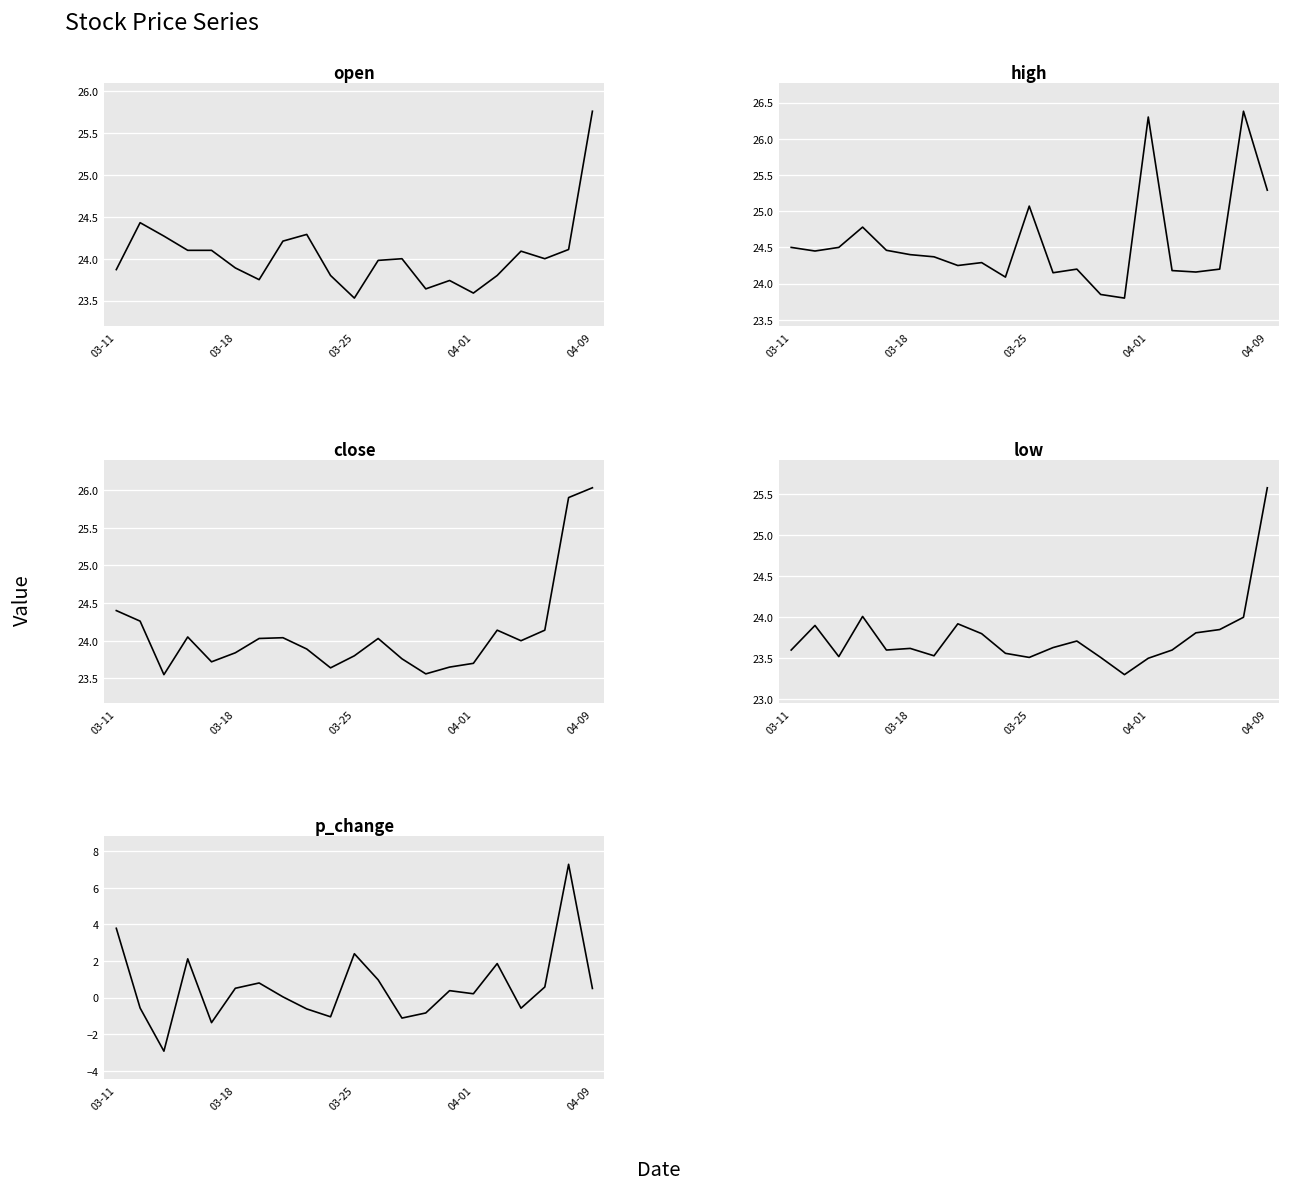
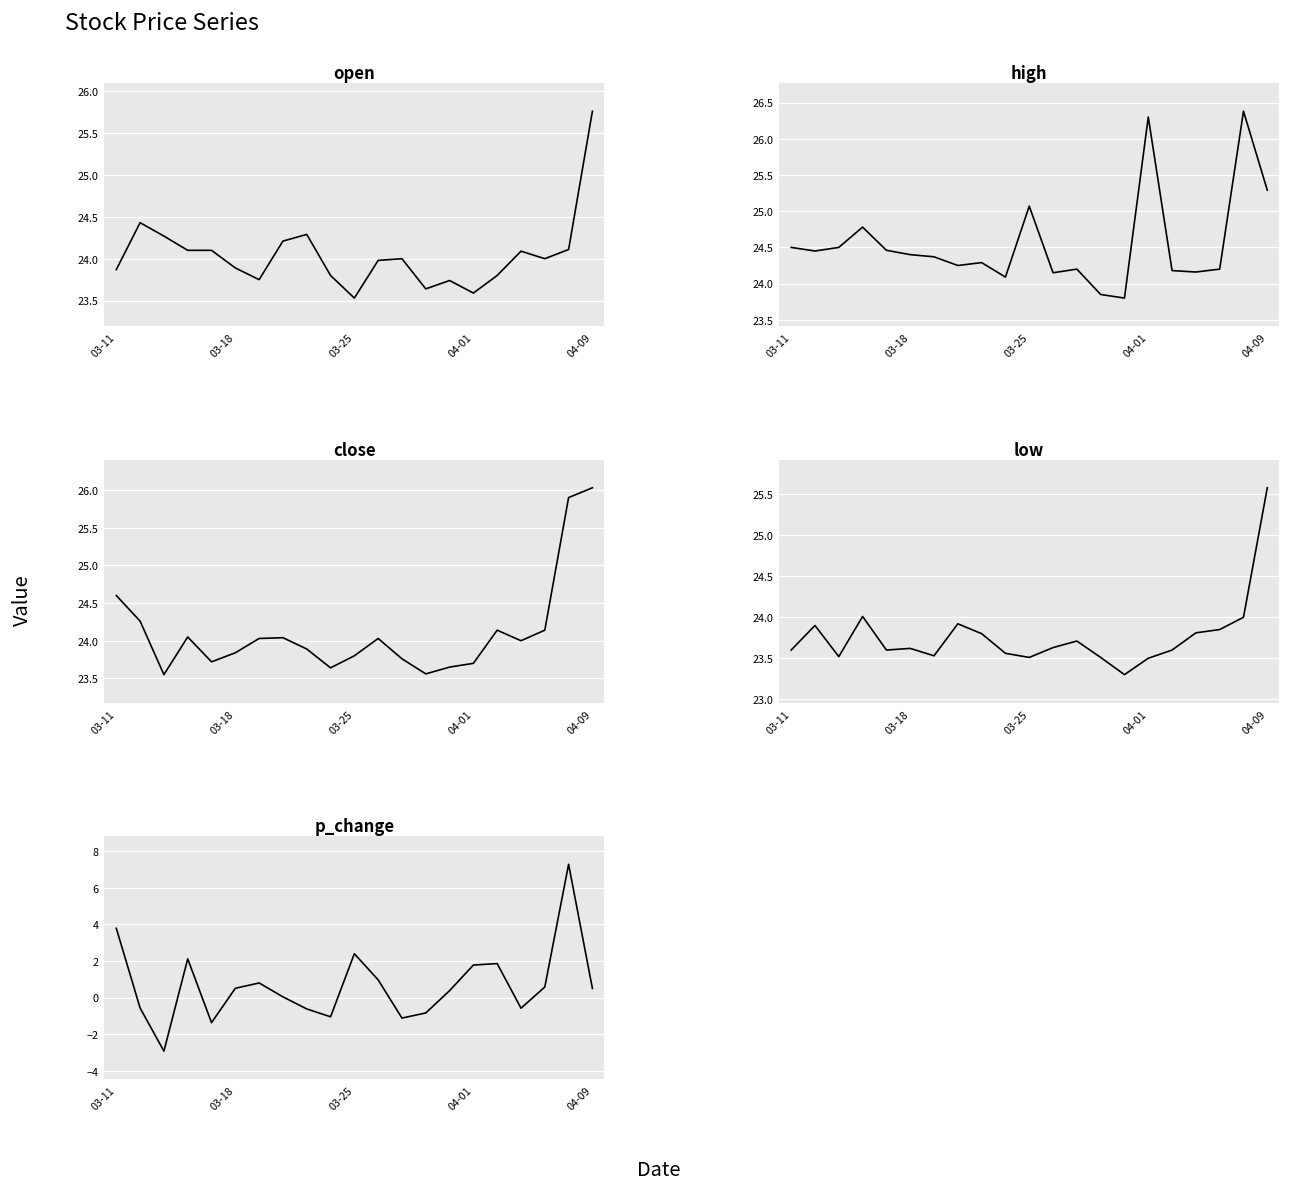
  {
    "open": {
      "03-11": 23.9,
      "03-18": 23.9,
      "03-25": 23.5,
      "04-01": 23.6,
      "04-09": 25.8
    },
    "high": {
      "03-11": 24.5,
      "03-18": 24.4,
      "03-25": 25.1,
      "04-01": 26.3,
      "04-09": 25.3
    },
    "close": {
-     "03-11": 24.4,
+     "03-11": 24.6,
      "03-18": 23.8,
      "03-25": 23.8,
      "04-01": 23.7,
      "04-09": 26.0
    },
    "low": {
      "03-11": 23.6,
      "03-18": 23.6,
      "03-25": 23.5,
      "04-01": 23.5,
      "04-09": 25.6
    },
    "p_change": {
      "03-11": 3.8,
      "03-18": 0.5,
      "03-25": 2.4,
-     "04-01": 0.2,
+     "04-01": 1.8,
      "04-09": 0.5
    }
  }
